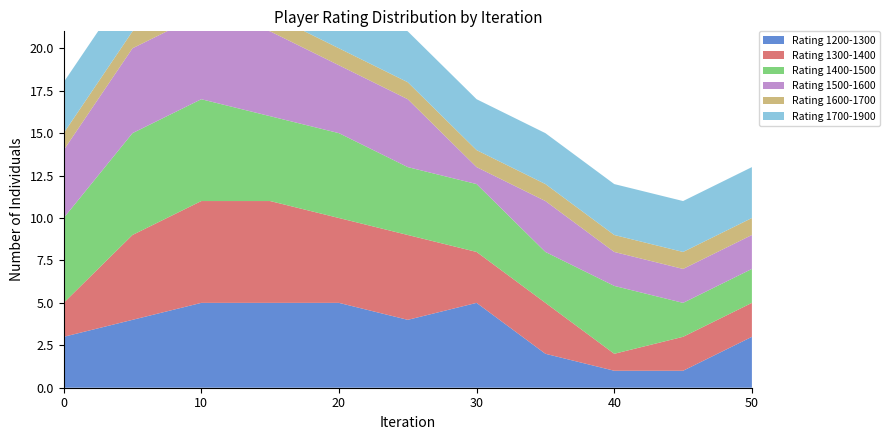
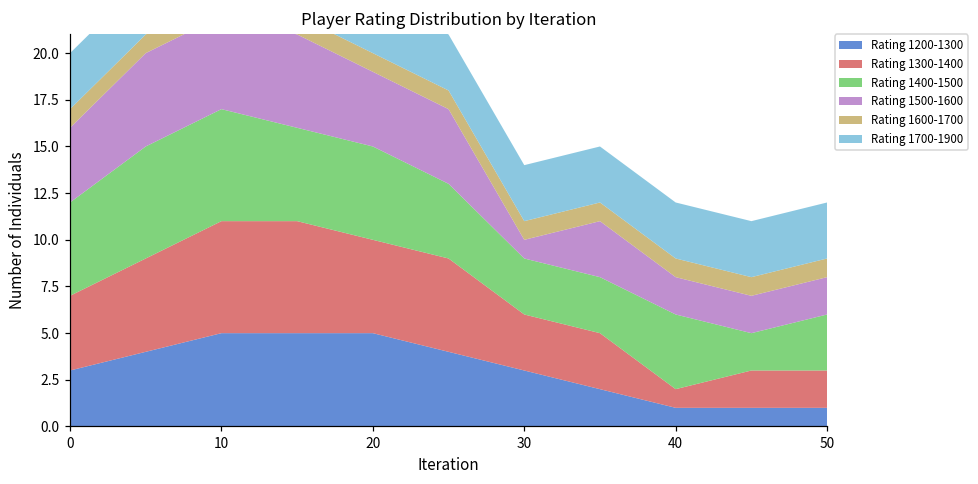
  {
    "Rating 1200-1300": {
      "0": 3,
      "10": 5,
      "20": 5,
-     "30": 5,
+     "30": 3,
      "40": 1,
-     "50": 3
+     "50": 1
    },
    "Rating 1300-1400": {
-     "0": 2,
+     "0": 4,
      "10": 6,
      "20": 5,
      "30": 3,
      "40": 1,
      "50": 2
    },
    "Rating 1400-1500": {
      "0": 5,
      "10": 6,
      "20": 5,
-     "30": 4,
+     "30": 3,
      "40": 4,
-     "50": 2
+     "50": 3
    },
    "Rating 1500-1600": {
      "0": 4,
      "20": 4,
      "30": 1,
      "40": 2,
      "50": 2
    },
    "Rating 1600-1700": {
      "0": 1,
      "20": 1,
      "30": 1,
      "40": 1,
      "50": 1
    },
    "Rating 1700-1900": {
      "0": 3,
      "30": 3,
      "40": 3,
      "50": 3
    }
  }
